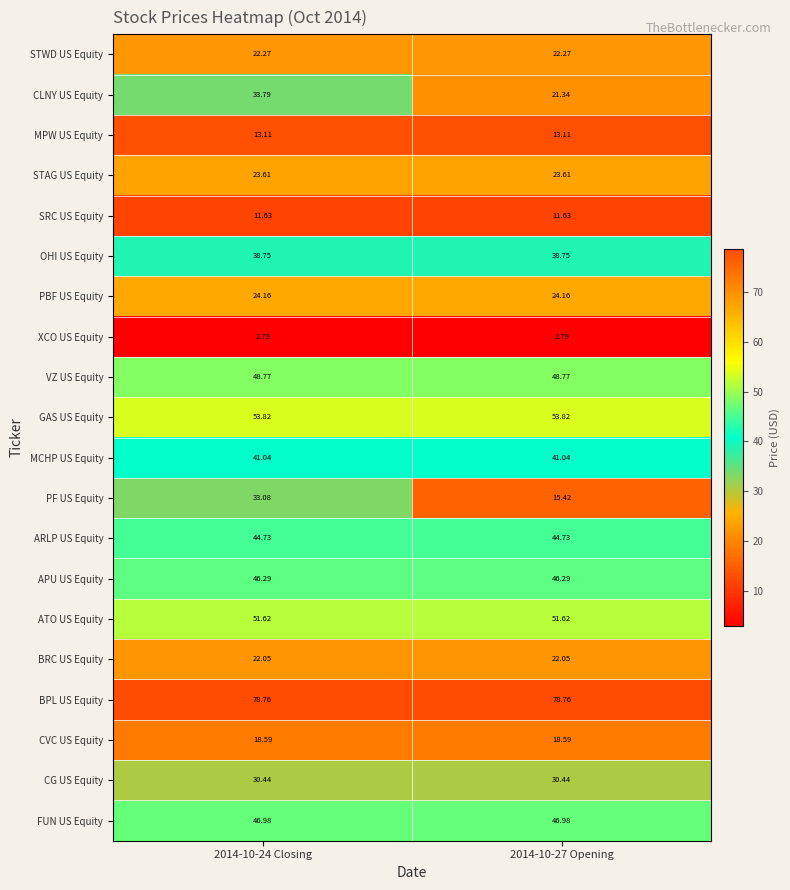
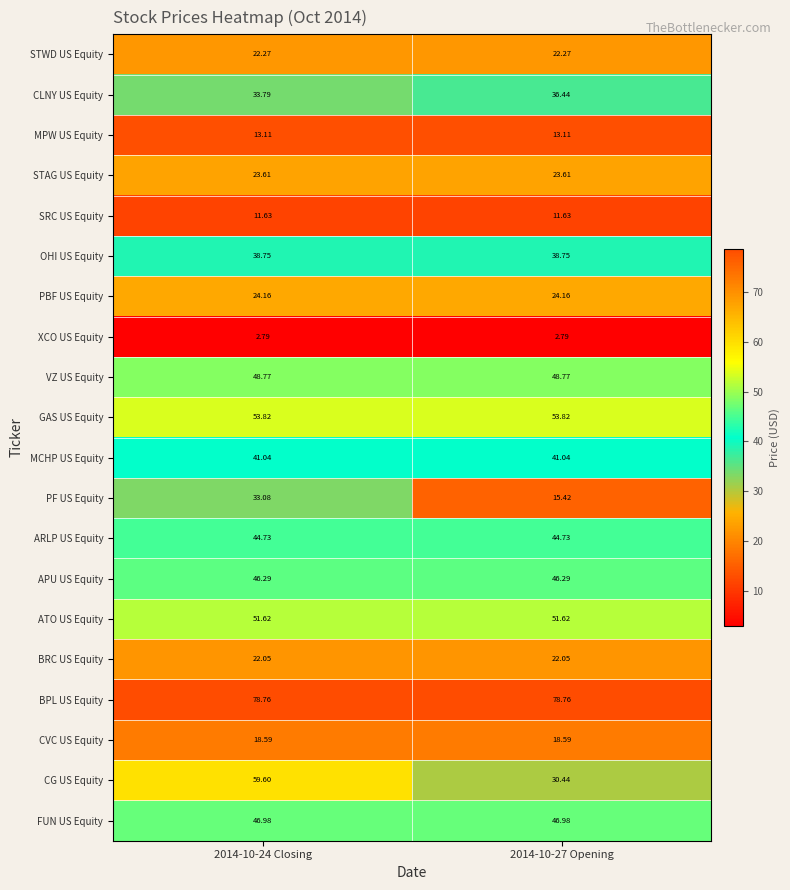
  {
    "STWD US Equity": {
      "2014-10-24 Closing": 22.27,
      "2014-10-27 Opening": 22.27
    },
    "CLNY US Equity": {
      "2014-10-24 Closing": 33.79,
-     "2014-10-27 Opening": 21.34
+     "2014-10-27 Opening": 36.44
    },
    "MPW US Equity": {
      "2014-10-24 Closing": 13.11,
      "2014-10-27 Opening": 13.11
    },
    "STAG US Equity": {
      "2014-10-24 Closing": 23.61,
      "2014-10-27 Opening": 23.61
    },
    "SRC US Equity": {
      "2014-10-24 Closing": 11.63,
      "2014-10-27 Opening": 11.63
    },
    "OHI US Equity": {
      "2014-10-24 Closing": 38.75,
      "2014-10-27 Opening": 38.75
    },
    "PBF US Equity": {
      "2014-10-24 Closing": 24.16,
      "2014-10-27 Opening": 24.16
    },
    "XCO US Equity": {
      "2014-10-24 Closing": 2.79,
      "2014-10-27 Opening": 2.79
    },
    "VZ US Equity": {
      "2014-10-24 Closing": 48.77,
      "2014-10-27 Opening": 48.77
    },
    "GAS US Equity": {
      "2014-10-24 Closing": 53.82,
      "2014-10-27 Opening": 53.82
    },
    "MCHP US Equity": {
      "2014-10-24 Closing": 41.04,
      "2014-10-27 Opening": 41.04
    },
    "PF US Equity": {
      "2014-10-24 Closing": 33.08,
      "2014-10-27 Opening": 15.42
    },
    "ARLP US Equity": {
      "2014-10-24 Closing": 44.73,
      "2014-10-27 Opening": 44.73
    },
    "APU US Equity": {
      "2014-10-24 Closing": 46.29,
      "2014-10-27 Opening": 46.29
    },
    "ATO US Equity": {
      "2014-10-24 Closing": 51.62,
      "2014-10-27 Opening": 51.62
    },
    "BRC US Equity": {
      "2014-10-24 Closing": 22.05,
      "2014-10-27 Opening": 22.05
    },
    "BPL US Equity": {
      "2014-10-24 Closing": 78.76,
      "2014-10-27 Opening": 78.76
    },
    "CVC US Equity": {
      "2014-10-24 Closing": 18.59,
      "2014-10-27 Opening": 18.59
    },
    "CG US Equity": {
-     "2014-10-24 Closing": 30.44,
+     "2014-10-24 Closing": 59.60,
      "2014-10-27 Opening": 30.44
    },
    "FUN US Equity": {
      "2014-10-24 Closing": 46.98,
      "2014-10-27 Opening": 46.98
    }
  }
